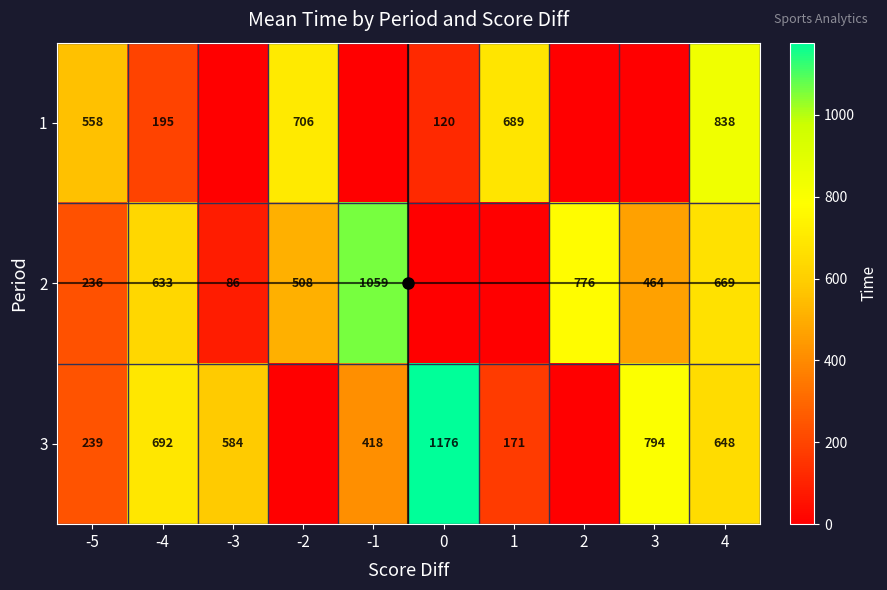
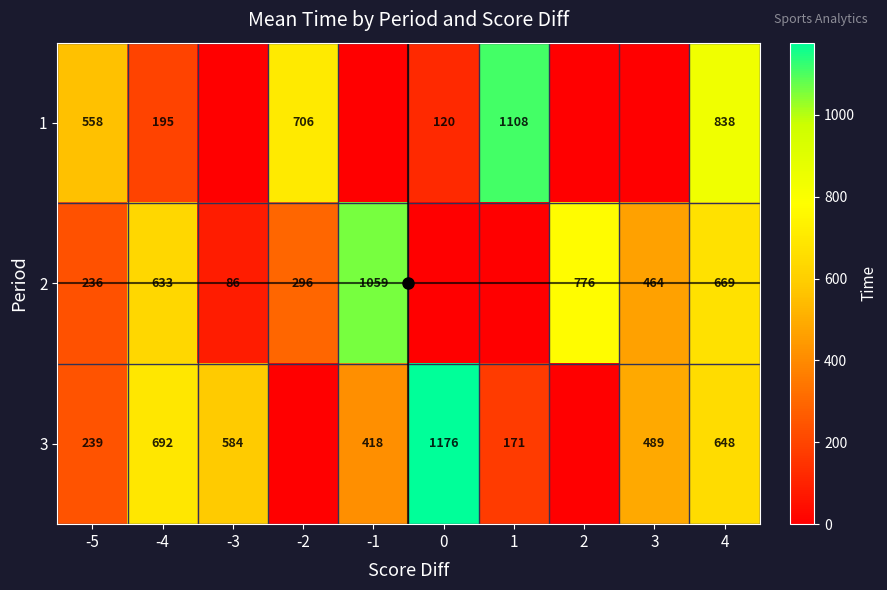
  {
    "1": {
      "-5": 558,
      "-4": 195,
      "-2": 706,
      "0": 120,
-     "1": 689,
+     "1": 1108,
      "4": 838
    },
    "2": {
      "-5": 236,
      "-4": 633,
      "-3": 86,
-     "-2": 508,
+     "-2": 296,
      "-1": 1059,
      "2": 776,
      "3": 464,
      "4": 669
    },
    "3": {
      "-5": 239,
      "-4": 692,
      "-3": 584,
      "-1": 418,
      "0": 1176,
      "1": 171,
-     "3": 794,
+     "3": 489,
      "4": 648
    }
  }
